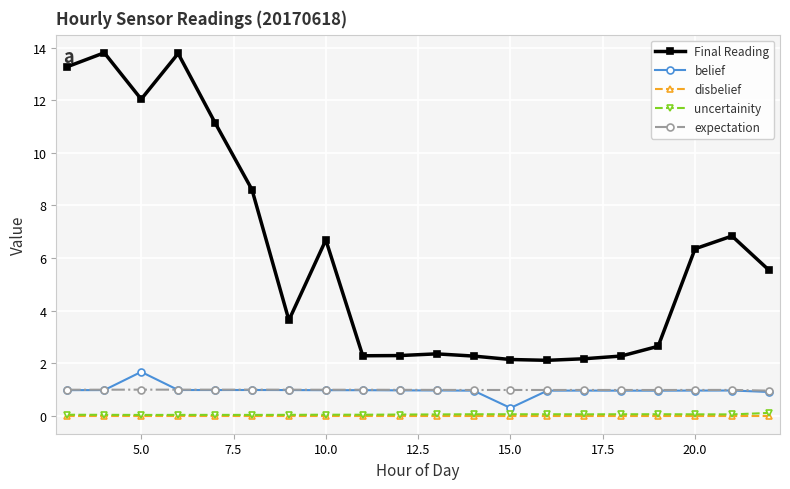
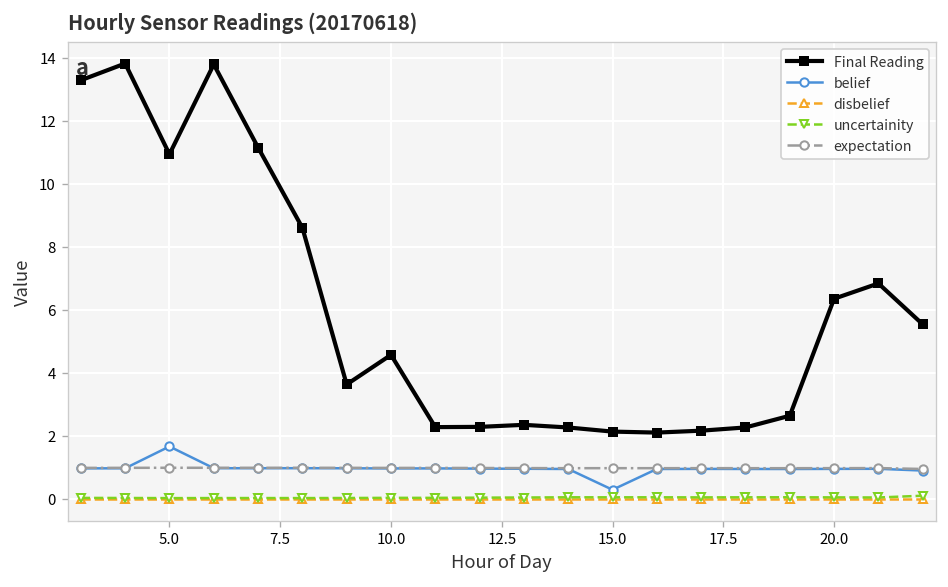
  {
    "Final Reading": {
-     "5.0": 12.0,
-     "10.0": 6.7,
+     "5.0": 10.9,
+     "10.0": 4.6,
      "15.0": 2.1,
      "20.0": 6.4
    },
    "belief": {
      "5.0": 1.7,
      "15.0": 0.3
    },
    "expectation": {
      "5.0": 1.0,
      "15.0": 1.0
    }
  }
